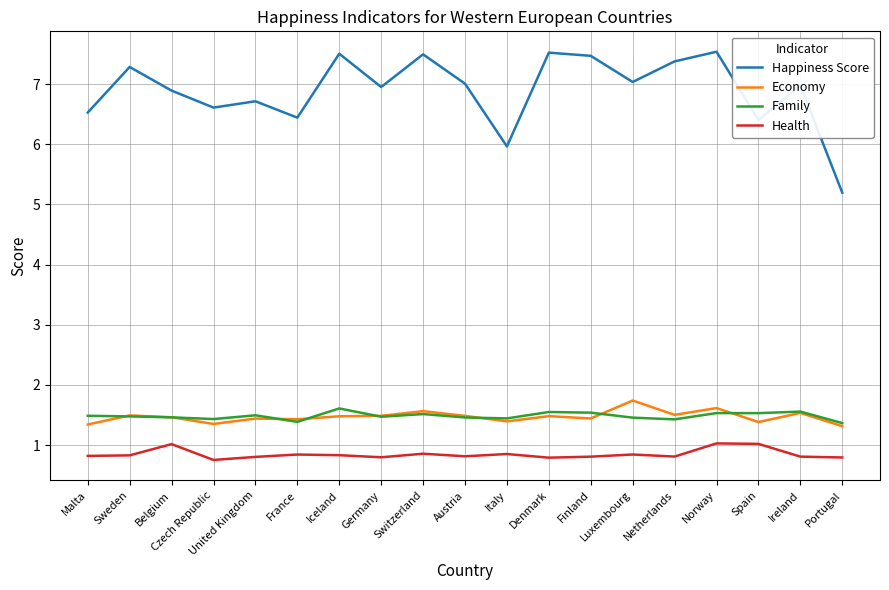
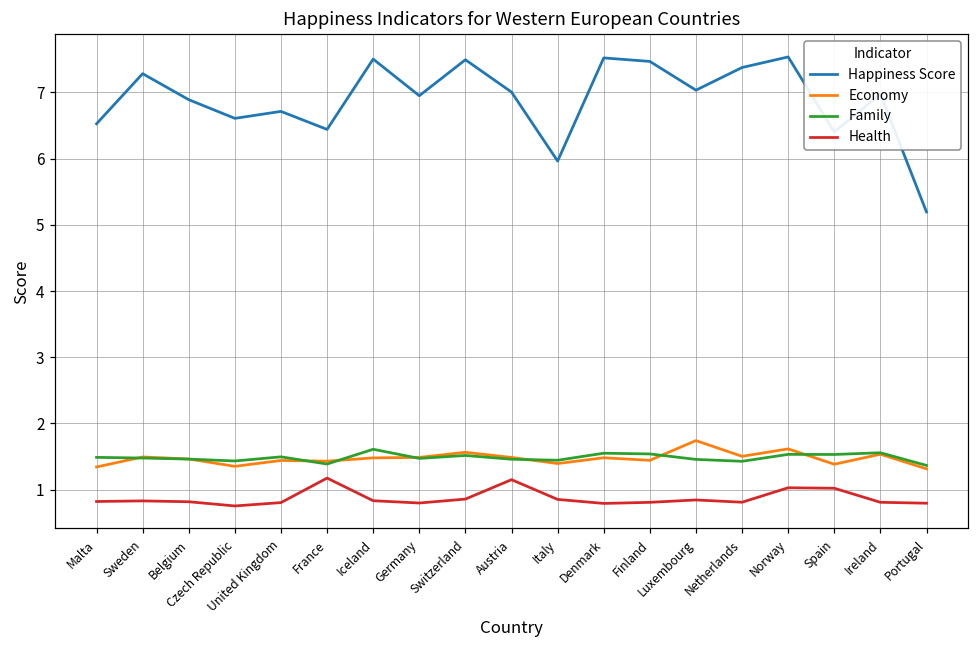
  {
    "Happiness Score": {
      "Malta": 6.5,
      "Sweden": 7.3,
      "Belgium": 6.9,
      "Czech Republic": 6.6,
      "United Kingdom": 6.7,
      "France": 6.4,
      "Iceland": 7.5,
      "Germany": 7.0,
      "Switzerland": 7.5,
      "Austria": 7.0,
      "Italy": 6.0,
      "Denmark": 7.5,
      "Finland": 7.5,
      "Luxembourg": 7.0,
      "Netherlands": 7.4,
      "Norway": 7.5,
      "Portugal": 5.2
    },
    "Economy": {
      "Malta": 1.3,
      "Czech Republic": 1.4,
      "United Kingdom": 1.4,
      "France": 1.4,
      "Iceland": 1.5,
      "Switzerland": 1.6,
      "Italy": 1.4,
      "Denmark": 1.5,
      "Finland": 1.4,
      "Luxembourg": 1.7,
      "Netherlands": 1.5,
      "Norway": 1.6,
      "Spain": 1.4,
      "Portugal": 1.3
    },
    "Family": {
      "Malta": 1.5,
      "Czech Republic": 1.4,
      "United Kingdom": 1.5,
      "France": 1.4,
      "Iceland": 1.6,
      "Switzerland": 1.5,
      "Italy": 1.4,
      "Denmark": 1.6,
      "Finland": 1.5,
      "Luxembourg": 1.5,
      "Netherlands": 1.4,
      "Norway": 1.5,
      "Spain": 1.5,
      "Portugal": 1.4
    },
    "Health": {
      "Malta": 0.8,
      "Sweden": 0.8,
-     "Belgium": 1.0,
+     "Belgium": 0.8,
      "Czech Republic": 0.8,
      "United Kingdom": 0.8,
-     "France": 0.8,
+     "France": 1.2,
      "Iceland": 0.8,
      "Germany": 0.8,
      "Switzerland": 0.9,
-     "Austria": 0.8,
+     "Austria": 1.2,
      "Italy": 0.9,
      "Denmark": 0.8,
      "Finland": 0.8,
      "Luxembourg": 0.8,
      "Netherlands": 0.8,
      "Norway": 1.0,
      "Spain": 1.0,
      "Ireland": 0.8,
      "Portugal": 0.8
    }
  }
